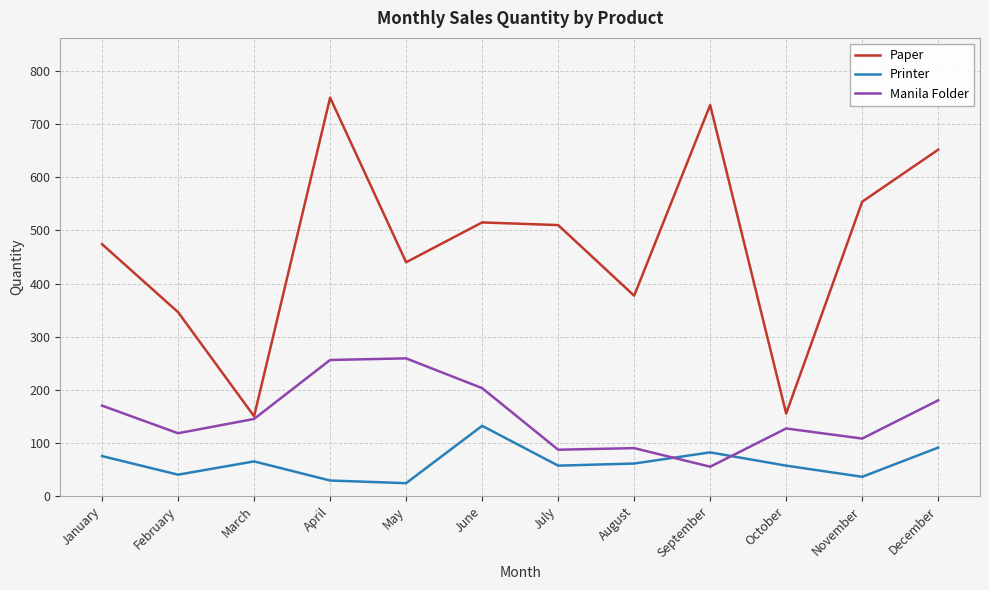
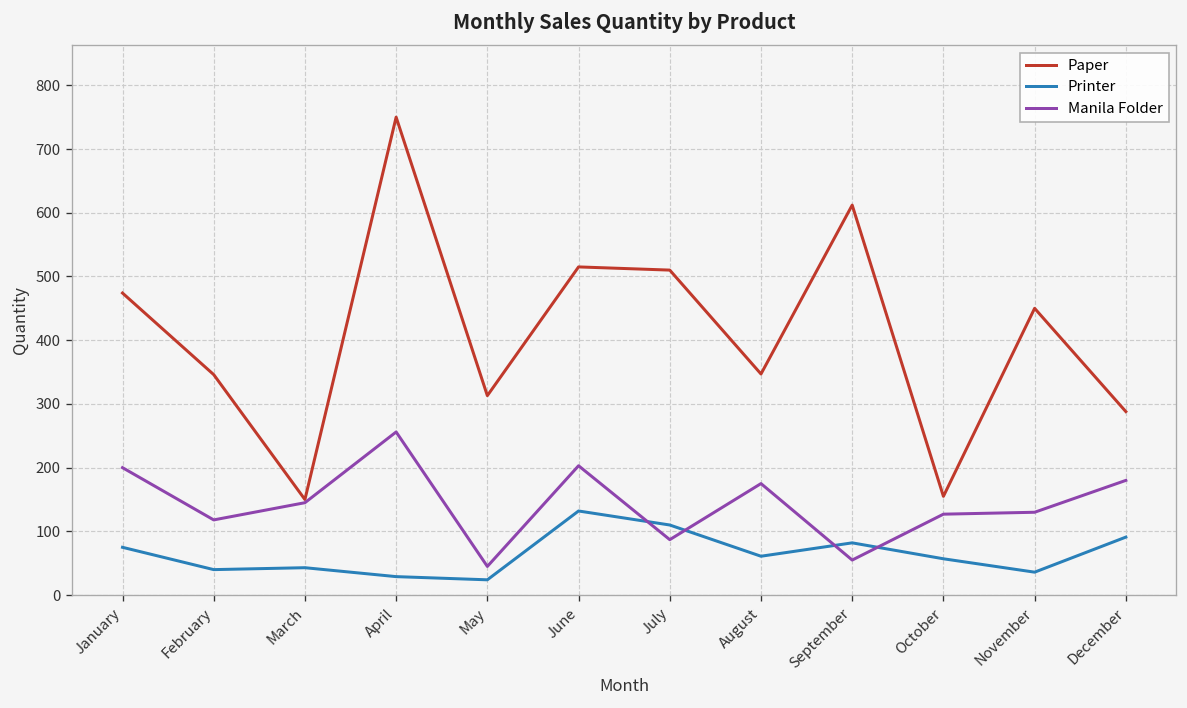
  {
    "Paper": {
      "January": 470,
      "February": 350,
      "March": 150,
      "April": 750,
-     "May": 440,
+     "May": 310,
      "June": 520,
      "July": 510,
-     "August": 380,
-     "September": 740,
+     "August": 350,
+     "September": 610,
      "October": 160,
-     "November": 550,
-     "December": 650
+     "November": 450,
+     "December": 290
    },
    "Printer": {
      "January": 80,
      "February": 40,
-     "March": 70,
+     "March": 40,
      "April": 30,
      "May": 20,
      "June": 130,
-     "July": 60,
+     "July": 110,
      "August": 60,
      "September": 80,
      "October": 60,
      "November": 40,
      "December": 90
    },
    "Manila Folder": {
-     "January": 170,
+     "January": 200,
      "February": 120,
      "March": 150,
      "April": 260,
-     "May": 260,
+     "May": 50,
      "June": 200,
      "July": 90,
-     "August": 90,
+     "August": 180,
      "September": 60,
      "October": 130,
-     "November": 110,
+     "November": 130,
      "December": 180
    }
  }
